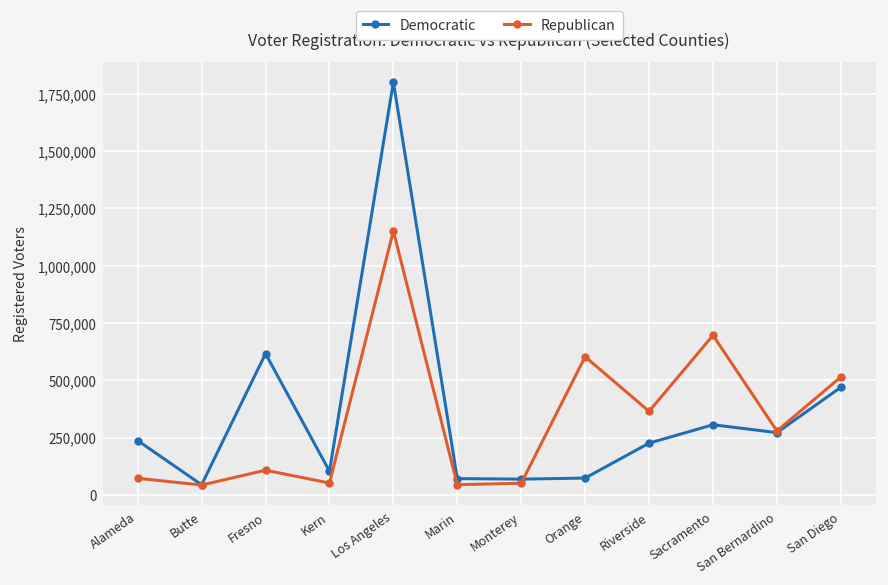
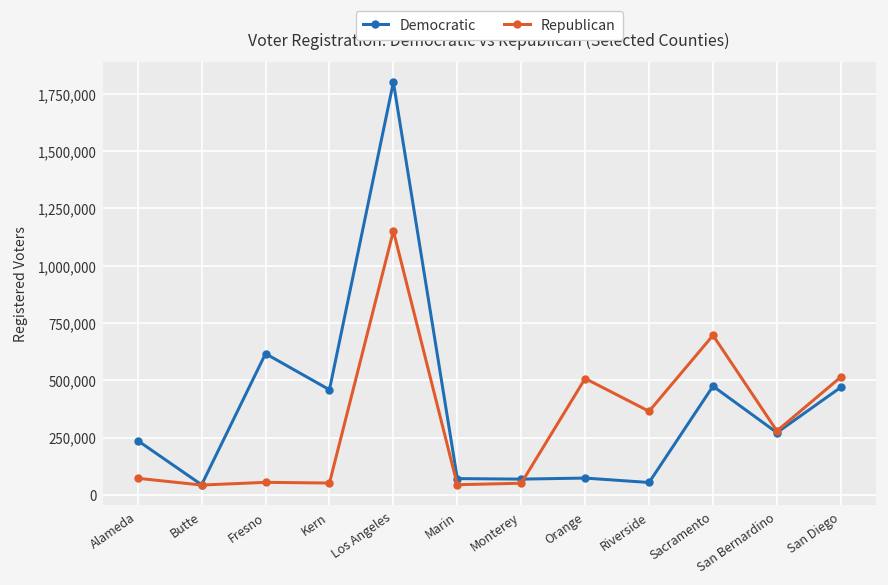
  {
    "Democratic": {
      "Alameda": "240,000",
      "Fresno": "620,000",
-     "Kern": "100,000",
+     "Kern": "460,000",
      "Los Angeles": "1,800,000",
      "Marin": "70,000",
      "Monterey": "70,000",
      "Orange": "70,000",
-     "Riverside": "230,000",
-     "Sacramento": "310,000",
+     "Riverside": "50,000",
+     "Sacramento": "470,000",
      "San Diego": "470,000"
    },
    "Republican": {
      "Alameda": "70,000",
-     "Fresno": "110,000",
+     "Fresno": "60,000",
      "Kern": "50,000",
      "Los Angeles": "1,150,000",
      "Marin": "40,000",
      "Monterey": "50,000",
-     "Orange": "600,000",
+     "Orange": "510,000",
      "Riverside": "370,000",
      "Sacramento": "700,000",
      "San Diego": "510,000"
    }
  }
